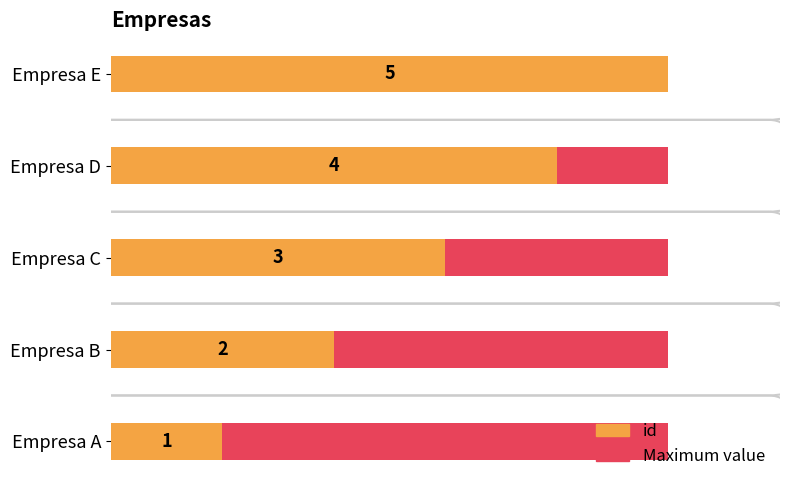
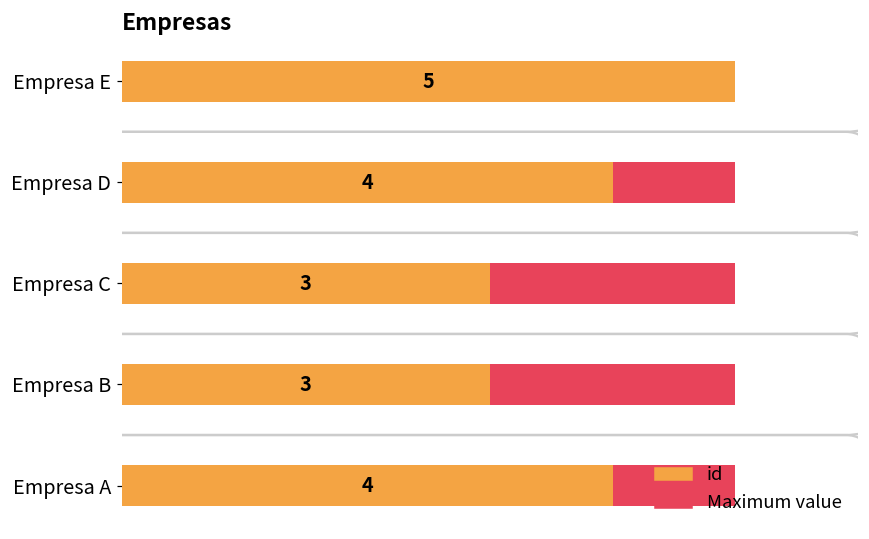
  {
    "Maximum value": {
      "Empresa E": 5
    },
    "id": {
      "Empresa E": 5,
-     "Empresa B": 2,
-     "Empresa A": 1
+     "Empresa B": 3,
+     "Empresa A": 4
    }
  }
